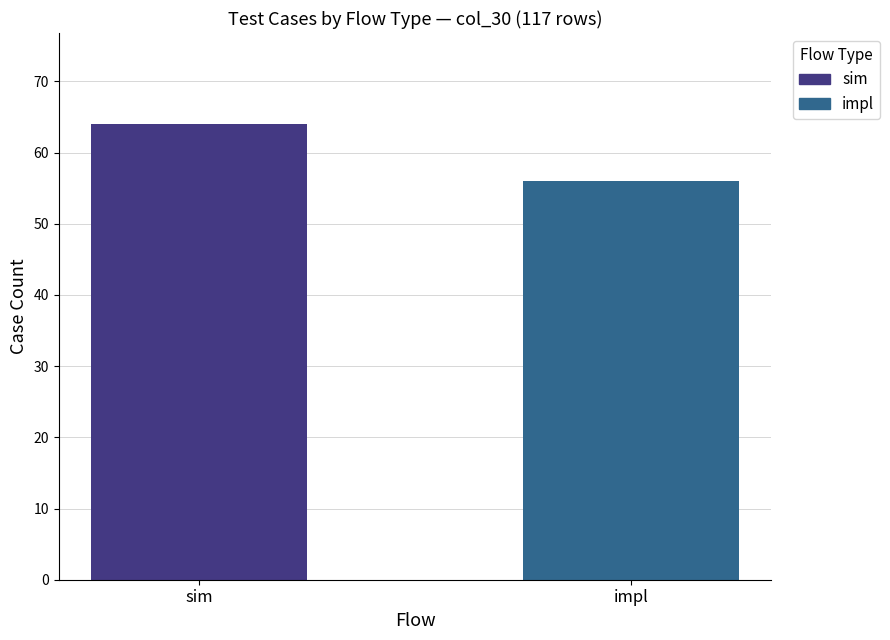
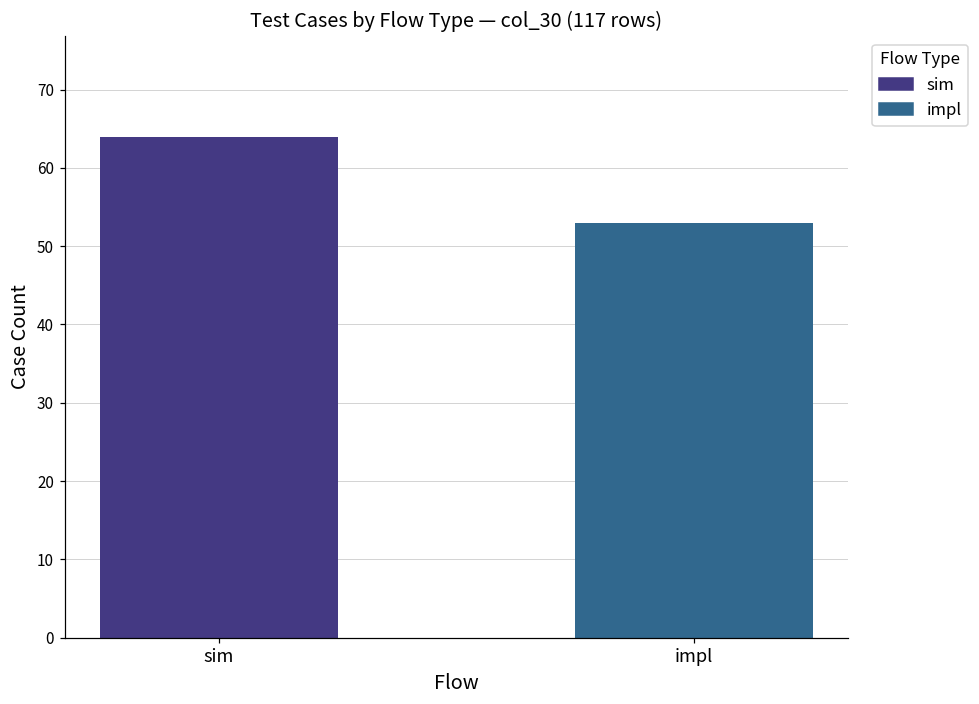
  {
    "sim": 64,
-   "impl": 56
+   "impl": 53
  }
